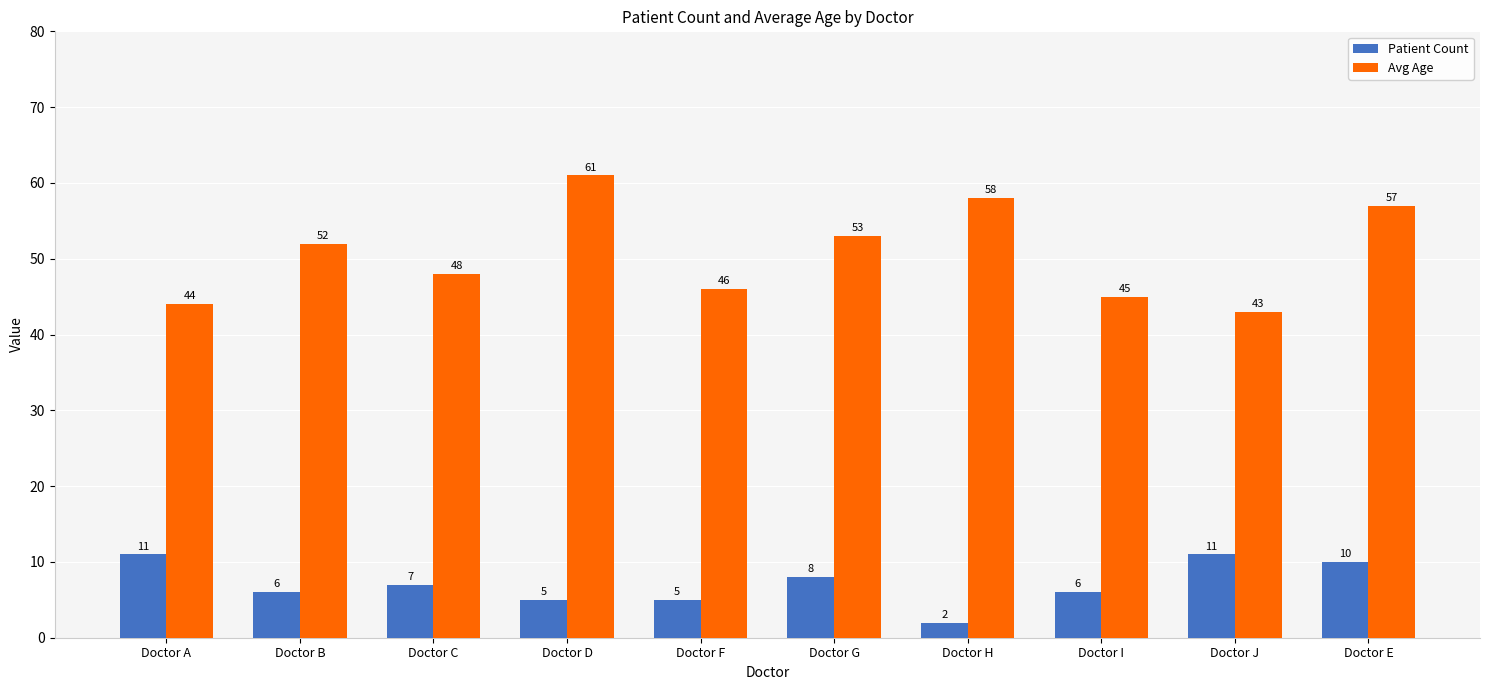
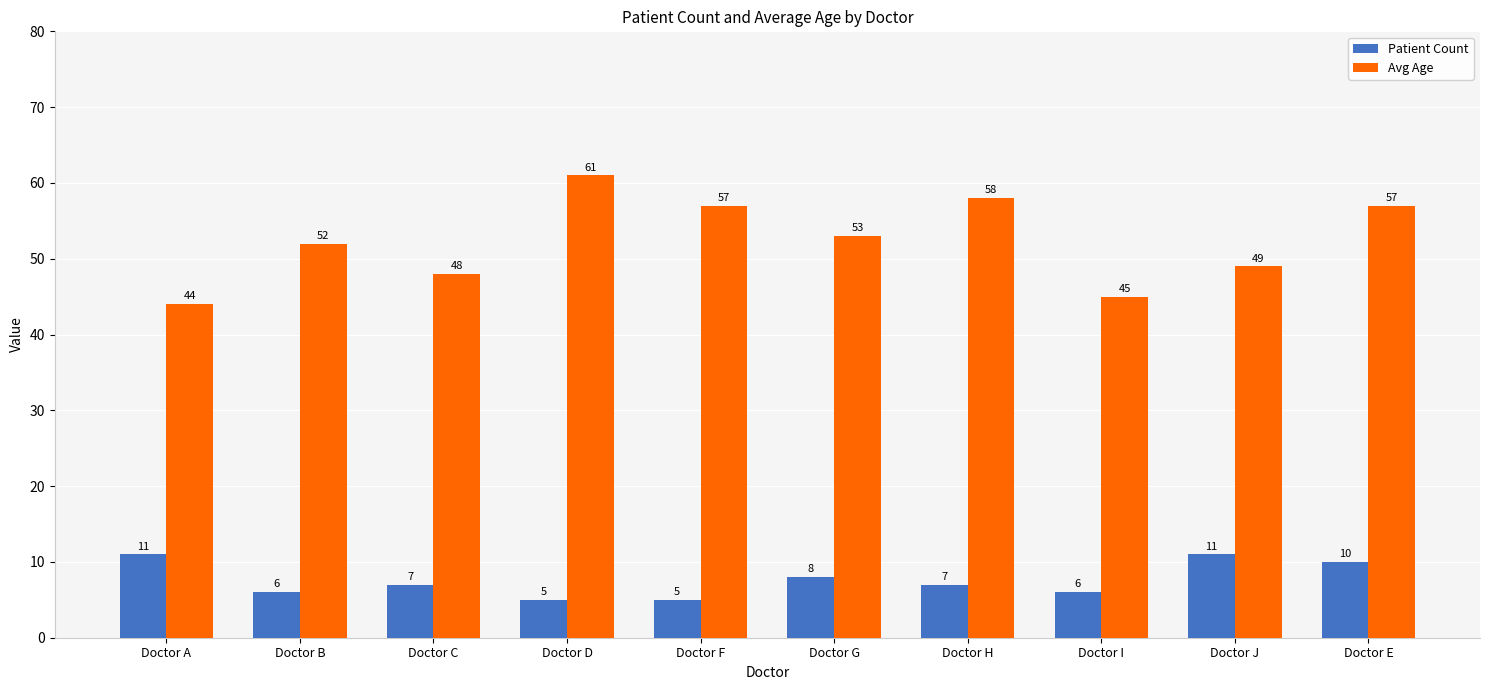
  {
    "Patient Count": {
      "Doctor A": 11,
      "Doctor B": 6,
      "Doctor C": 7,
      "Doctor D": 5,
      "Doctor F": 5,
      "Doctor G": 8,
-     "Doctor H": 2,
+     "Doctor H": 7,
      "Doctor I": 6,
      "Doctor J": 11,
      "Doctor E": 10
    },
    "Avg Age": {
      "Doctor A": 44,
      "Doctor B": 52,
      "Doctor C": 48,
      "Doctor D": 61,
-     "Doctor F": 46,
+     "Doctor F": 57,
      "Doctor G": 53,
      "Doctor H": 58,
      "Doctor I": 45,
-     "Doctor J": 43,
+     "Doctor J": 49,
      "Doctor E": 57
    }
  }
